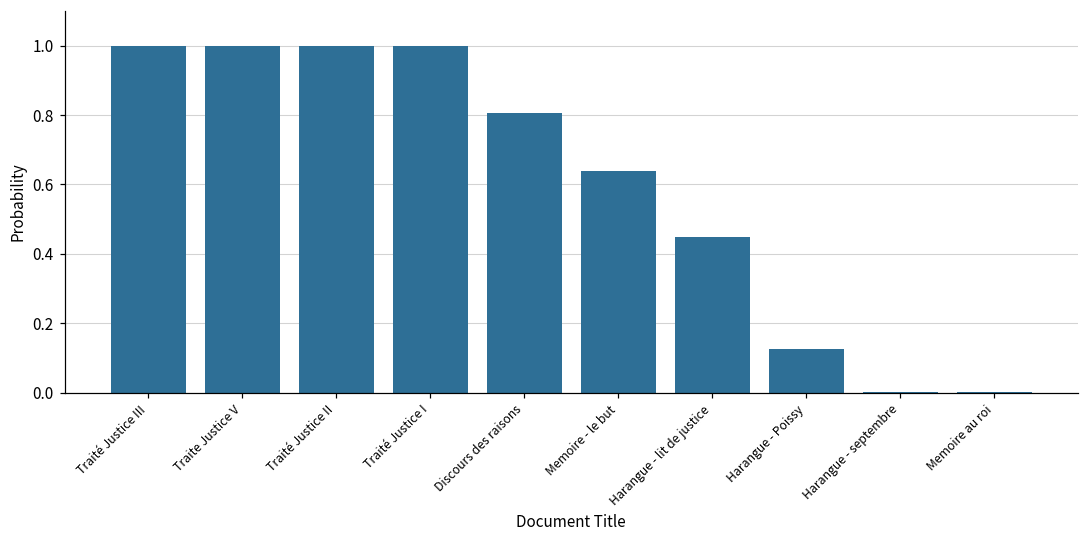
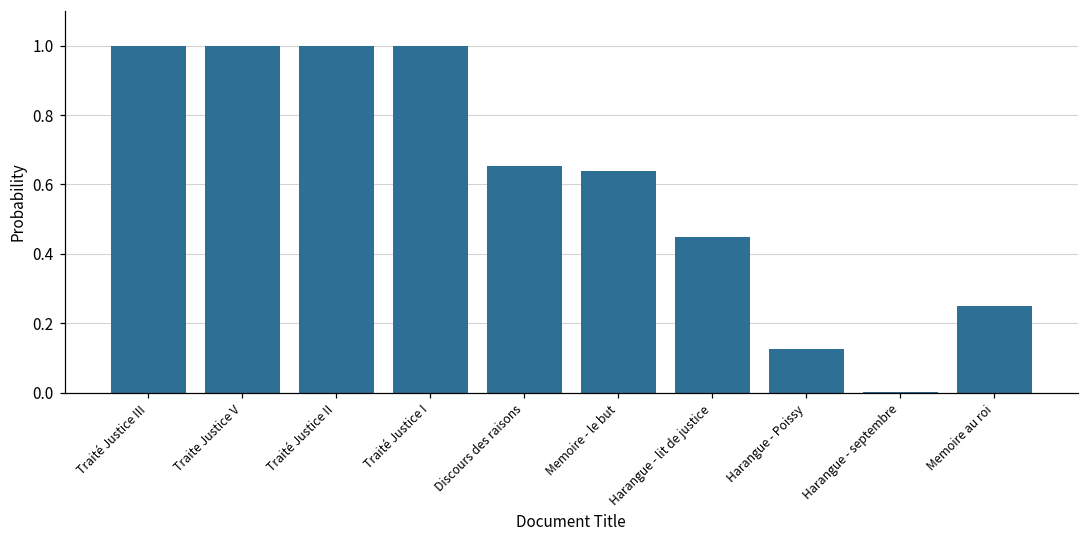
  {
    "Traité Justice III": 1.00,
    "Traite Justice V": 1.00,
    "Traité Justice II": 1.00,
    "Traité Justice I": 1.00,
-   "Discours des raisons": 0.80,
+   "Discours des raisons": 0.65,
    "Memoire - le but": 0.64,
    "Harangue - lit de justice": 0.45,
    "Harangue - Poissy": 0.12,
-   "Memoire au roi": 0.00
+   "Memoire au roi": 0.25
  }
